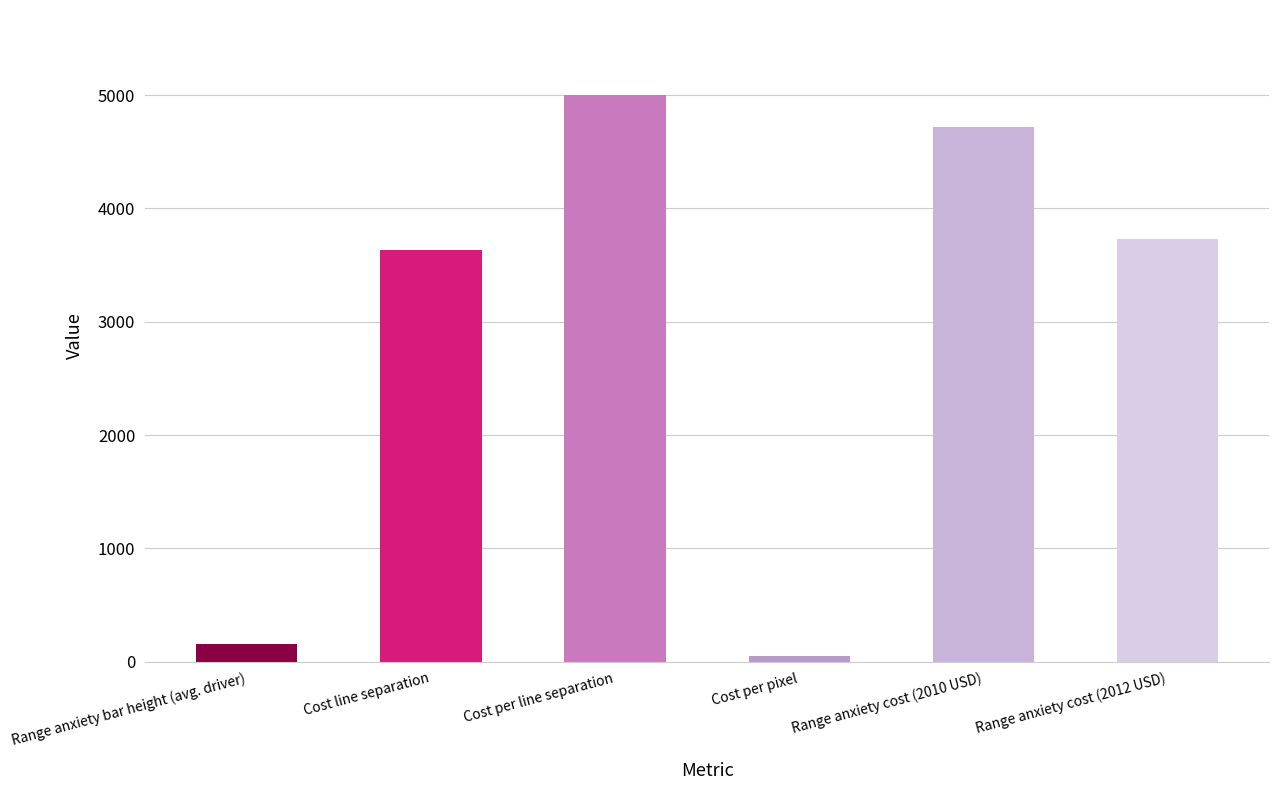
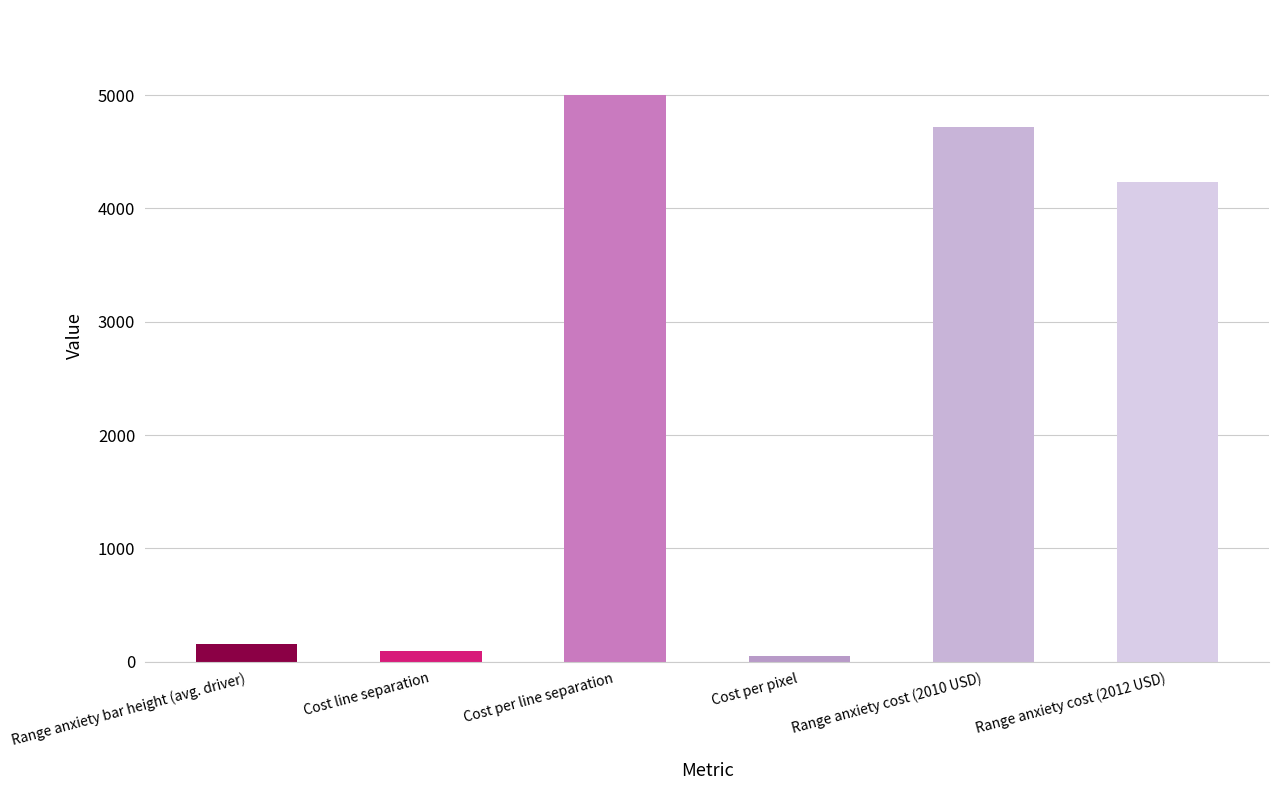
  {
    "Range anxiety bar height (avg. driver)": 160,
-   "Cost line separation": 3630,
+   "Cost line separation": 100,
    "Cost per line separation": 5000,
    "Cost per pixel": 50,
    "Range anxiety cost (2010 USD)": 4720,
-   "Range anxiety cost (2012 USD)": 3730
+   "Range anxiety cost (2012 USD)": 4230
  }
